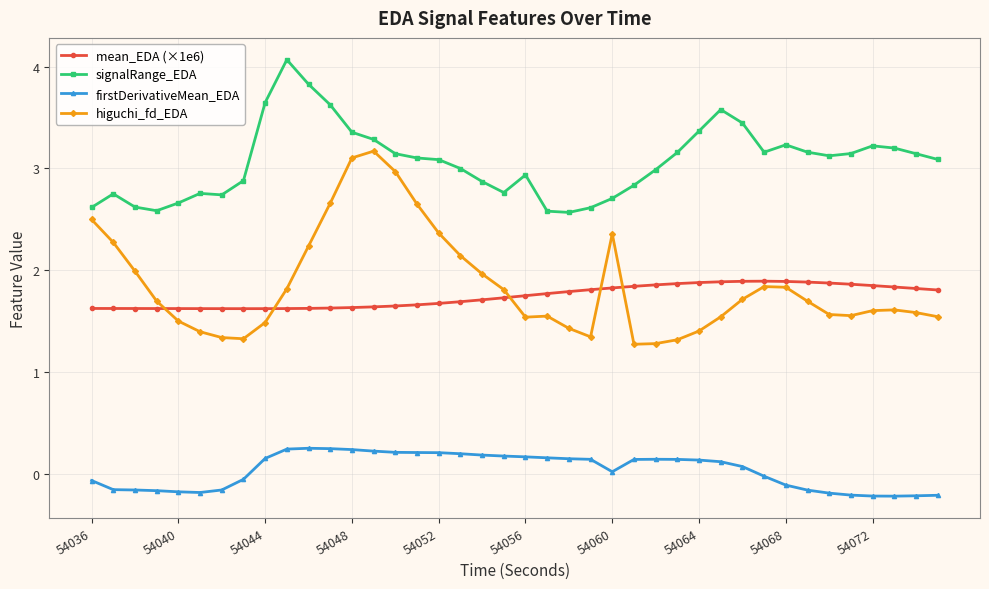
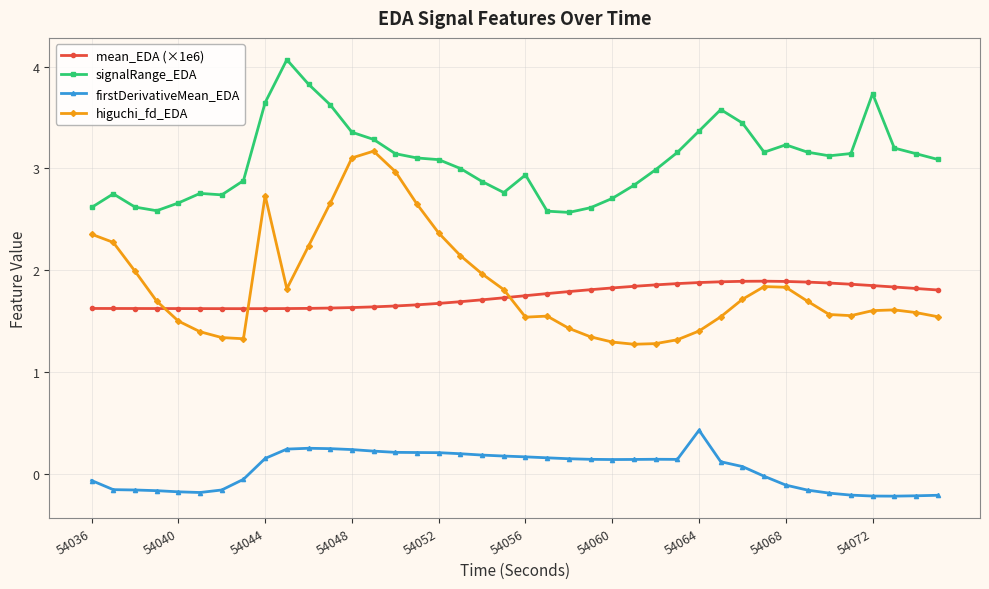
  {
    "mean_EDA (×1e6)": {
      "54036": 1.63,
      "54040": 1.62,
      "54044": 1.62,
      "54048": 1.63,
      "54052": 1.68,
      "54056": 1.75,
      "54060": 1.83,
      "54064": 1.88,
      "54068": 1.89,
      "54072": 1.85
    },
    "signalRange_EDA": {
      "54036": 2.62,
      "54040": 2.66,
      "54044": 3.65,
      "54048": 3.36,
      "54052": 3.09,
      "54056": 2.94,
      "54060": 2.71,
      "54064": 3.37,
      "54068": 3.23,
-     "54072": 3.22
+     "54072": 3.73
    },
    "firstDerivativeMean_EDA": {
      "54036": -0.06,
      "54040": -0.17,
      "54044": 0.15,
      "54048": 0.24,
      "54052": 0.21,
      "54056": 0.17,
-     "54060": 0.02,
-     "54064": 0.14,
+     "54060": 0.14,
+     "54064": 0.43,
      "54068": -0.11,
      "54072": -0.21
    },
    "higuchi_fd_EDA": {
-     "54036": 2.50,
+     "54036": 2.35,
      "54040": 1.50,
-     "54044": 1.49,
+     "54044": 2.73,
      "54048": 3.10,
      "54052": 2.37,
      "54056": 1.54,
-     "54060": 2.36,
+     "54060": 1.30,
      "54064": 1.40,
      "54068": 1.83,
      "54072": 1.60
    }
  }
